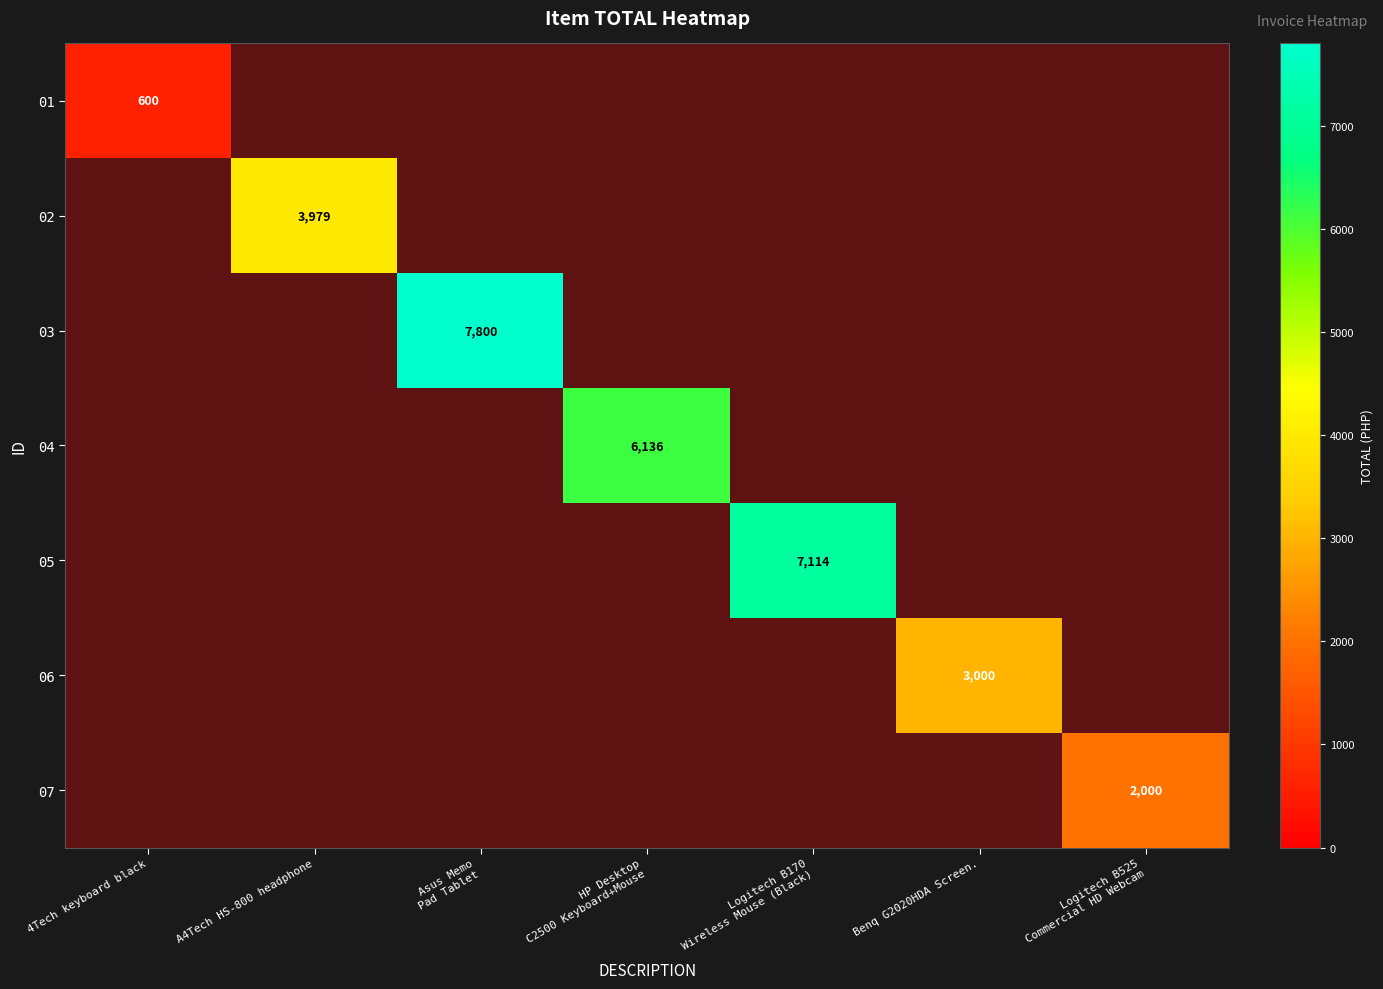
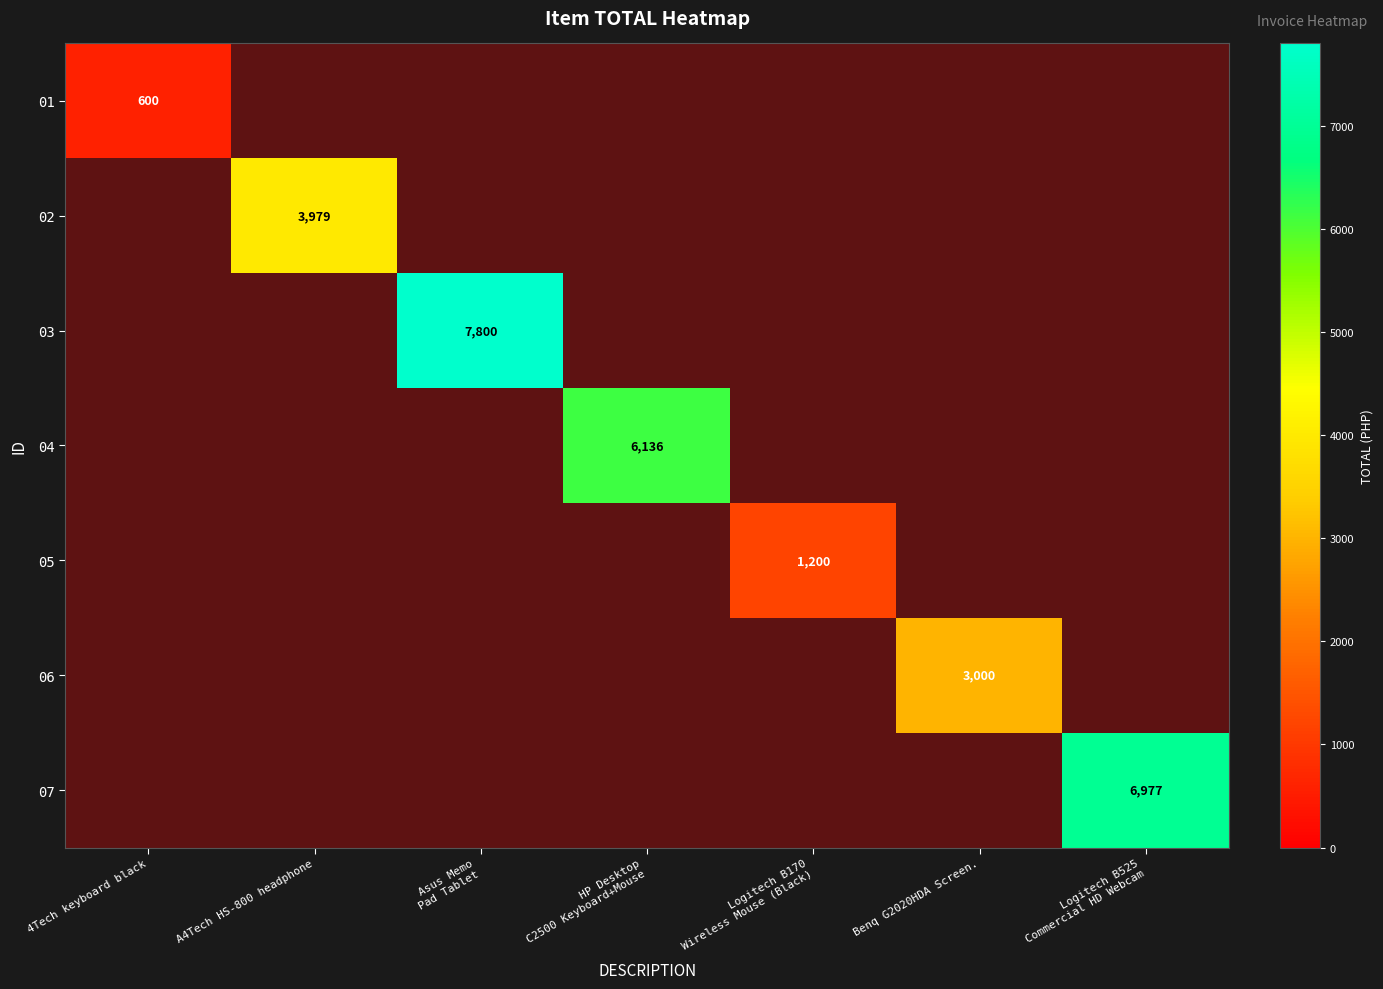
  {
    "01": {
      "4Tech keyboard black": "600"
    },
    "02": {
      "A4Tech HS-800 headphone": "3,979"
    },
    "03": {
      "Asus Memo Pad Tablet": "7,800"
    },
    "04": {
      "HP Desktop C2500 Keyboard+Mouse": "6,136"
    },
    "05": {
-     "Logitech B170 Wireless Mouse (Black)": "7,114"
+     "Logitech B170 Wireless Mouse (Black)": "1,200"
    },
    "06": {
      "Benq G2020HDA Screen.": "3,000"
    },
    "07": {
-     "Logitech B525 Commercial HD Webcam": "2,000"
+     "Logitech B525 Commercial HD Webcam": "6,977"
    }
  }
